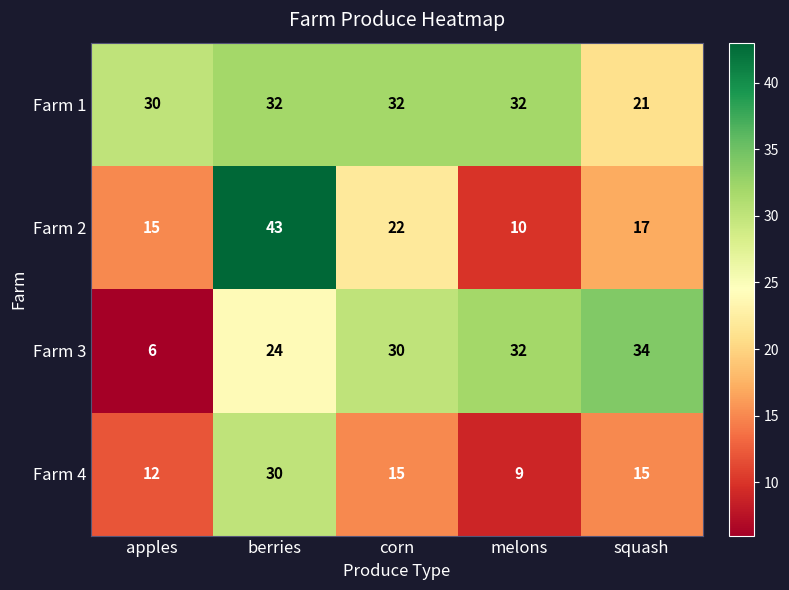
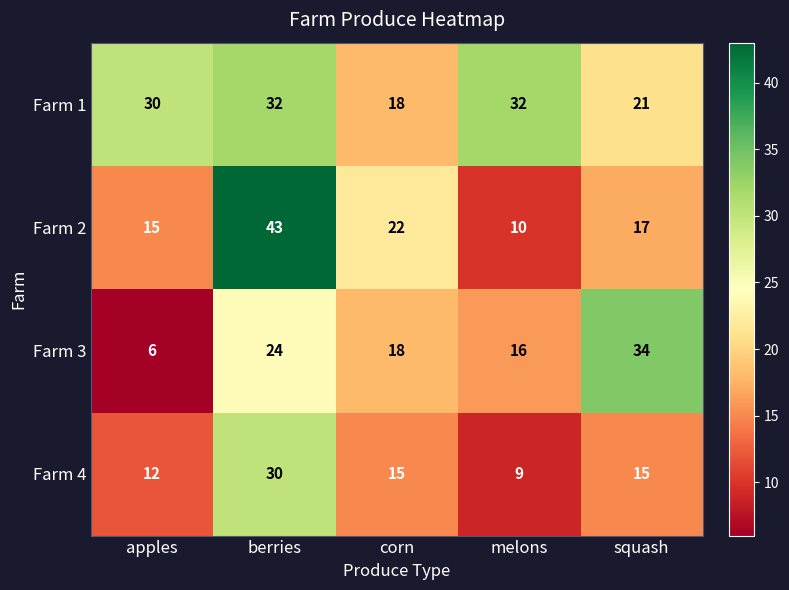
  {
    "Farm 1": {
      "apples": 30,
      "berries": 32,
-     "corn": 32,
+     "corn": 18,
      "melons": 32,
      "squash": 21
    },
    "Farm 2": {
      "apples": 15,
      "berries": 43,
      "corn": 22,
      "melons": 10,
      "squash": 17
    },
    "Farm 3": {
      "apples": 6,
      "berries": 24,
-     "corn": 30,
-     "melons": 32,
+     "corn": 18,
+     "melons": 16,
      "squash": 34
    },
    "Farm 4": {
      "apples": 12,
      "berries": 30,
      "corn": 15,
      "melons": 9,
      "squash": 15
    }
  }
